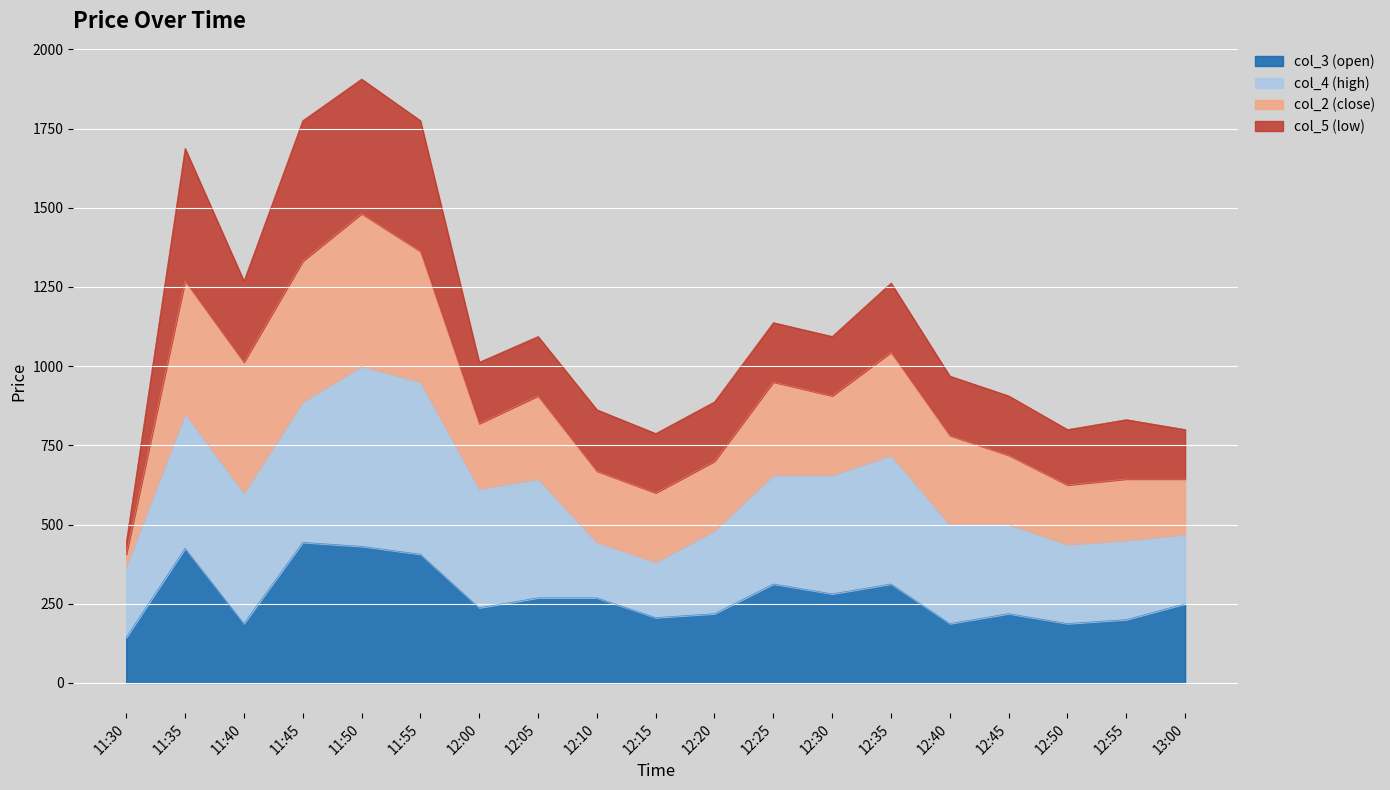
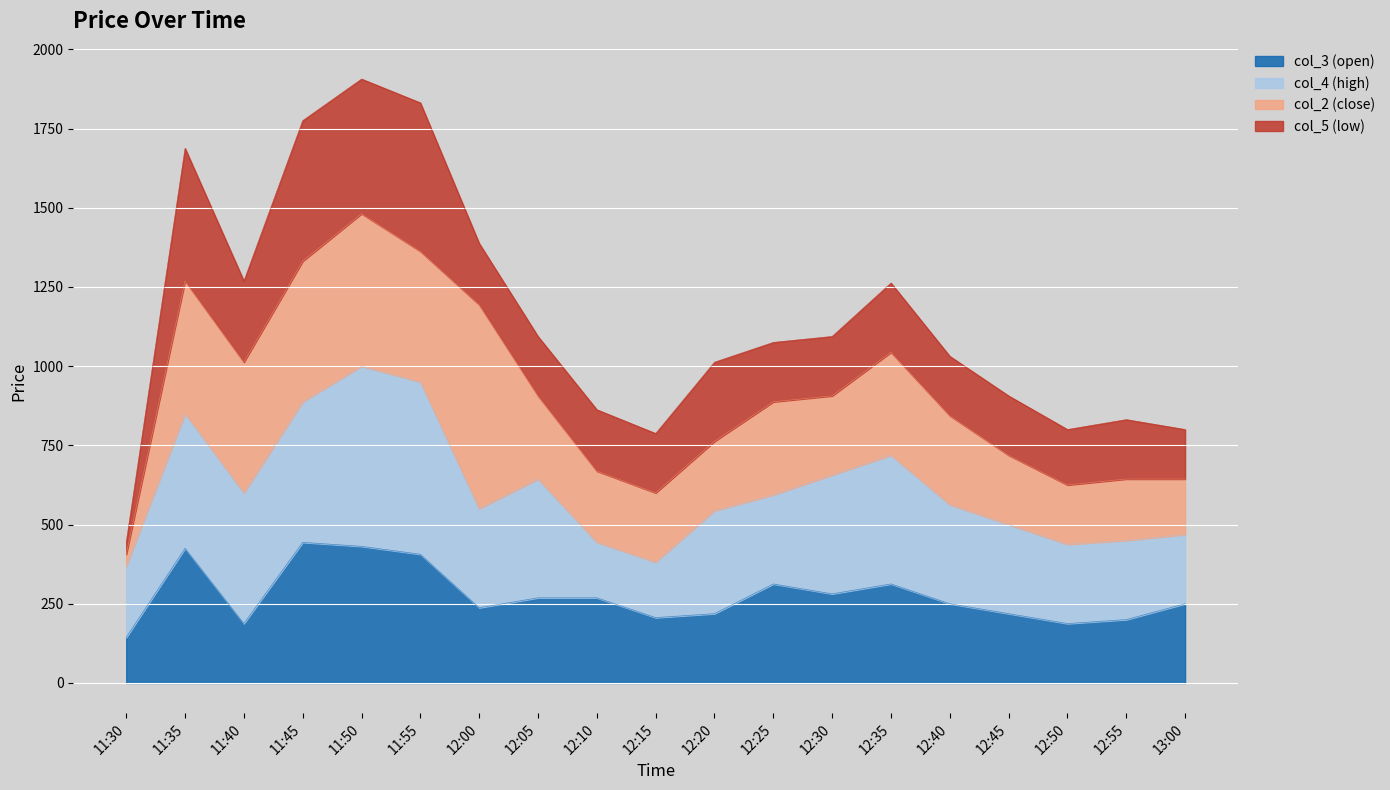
  {
    "col_3 (open)": {
      "11:30": 140,
      "11:35": 430,
      "11:40": 190,
      "11:45": 440,
      "11:50": 430,
      "11:55": 410,
      "12:00": 240,
      "12:05": 270,
      "12:10": 270,
      "12:15": 210,
      "12:20": 220,
      "12:25": 310,
      "12:30": 280,
      "12:35": 310,
-     "12:40": 190,
+     "12:40": 250,
      "12:45": 220,
      "12:50": 190,
      "12:55": 200,
      "13:00": 250
    },
    "col_4 (high)": {
      "11:30": 230,
      "11:35": 430,
      "11:40": 410,
      "11:45": 440,
      "11:50": 570,
      "11:55": 540,
-     "12:00": 380,
+     "12:00": 310,
      "12:05": 380,
      "12:10": 180,
      "12:15": 180,
-     "12:20": 260,
-     "12:25": 340,
+     "12:20": 330,
+     "12:25": 280,
      "12:30": 380,
      "12:35": 410,
      "12:40": 310,
      "12:45": 280,
      "12:50": 250,
      "12:55": 250,
      "13:00": 220
    },
    "col_2 (close)": {
      "11:30": 40,
      "11:35": 420,
      "11:40": 410,
      "11:45": 440,
      "11:50": 480,
      "11:55": 410,
-     "12:00": 210,
+     "12:00": 640,
      "12:05": 260,
      "12:10": 230,
      "12:15": 220,
      "12:20": 220,
      "12:25": 290,
      "12:30": 250,
      "12:35": 330,
      "12:40": 280,
      "12:45": 220,
      "12:50": 190,
      "12:55": 190,
      "13:00": 180
    },
    "col_5 (low)": {
      "11:30": 40,
      "11:35": 420,
      "11:40": 260,
      "11:45": 440,
      "11:50": 430,
-     "11:55": 410,
+     "11:55": 470,
      "12:00": 190,
      "12:05": 190,
      "12:10": 190,
      "12:15": 190,
-     "12:20": 190,
+     "12:20": 250,
      "12:25": 190,
      "12:30": 190,
      "12:35": 220,
      "12:40": 190,
      "12:45": 190,
      "12:50": 180,
      "12:55": 190,
      "13:00": 160
    }
  }
